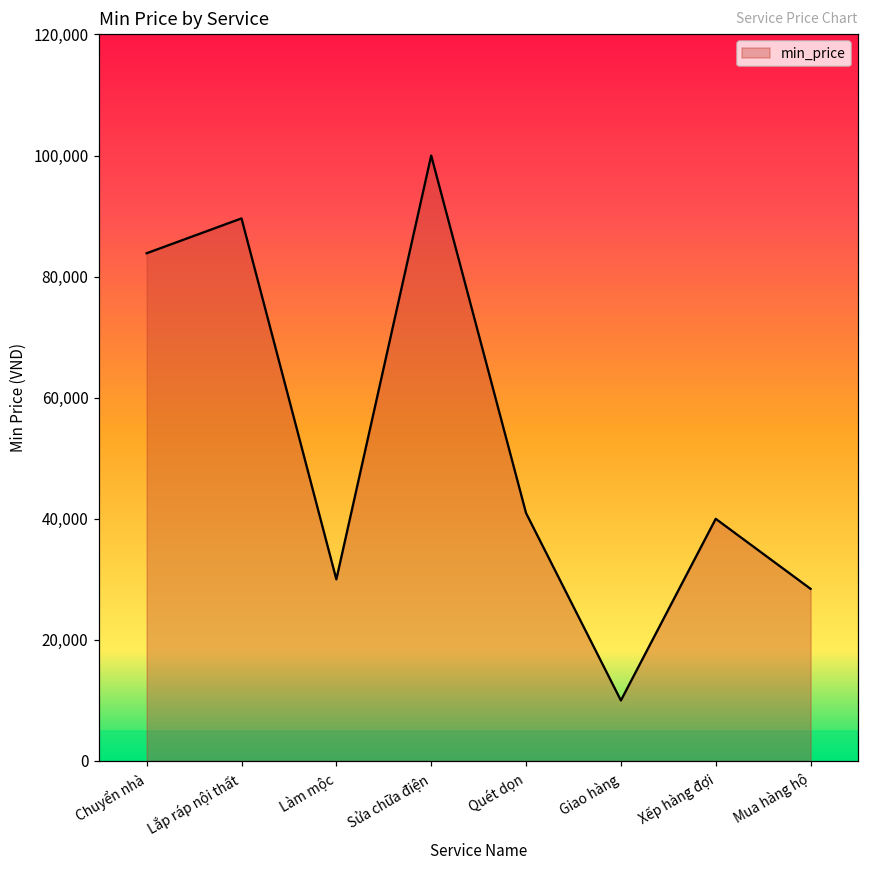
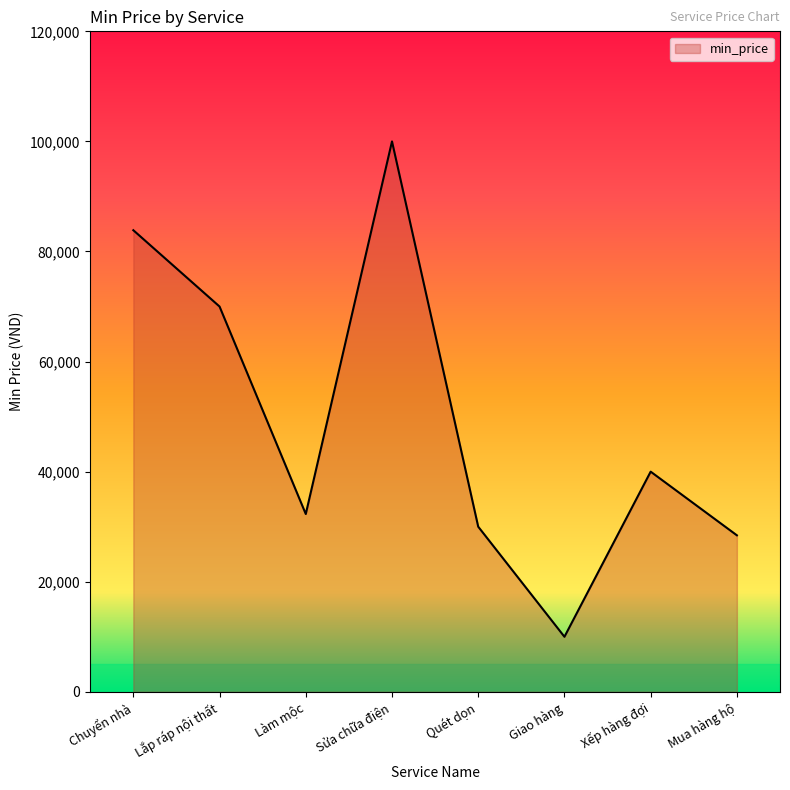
  {
    "Chuyển nhà": "84,000",
-   "Lắp ráp nội thất": "90,000",
-   "Làm mộc": "30,000",
+   "Lắp ráp nội thất": "70,000",
+   "Làm mộc": "32,000",
    "Sửa chữa điện": "100,000",
-   "Quét dọn": "41,000",
+   "Quét dọn": "30,000",
    "Giao hàng": "10,000",
    "Xếp hàng đợi": "40,000",
    "Mua hàng hộ": "28,000"
  }
